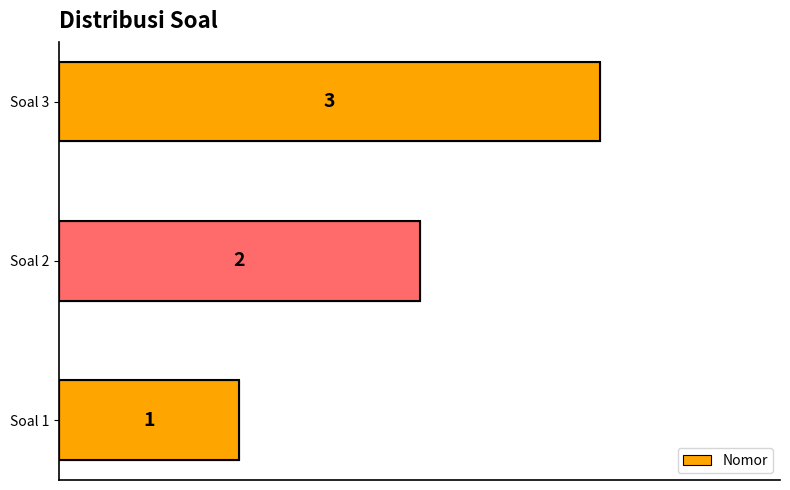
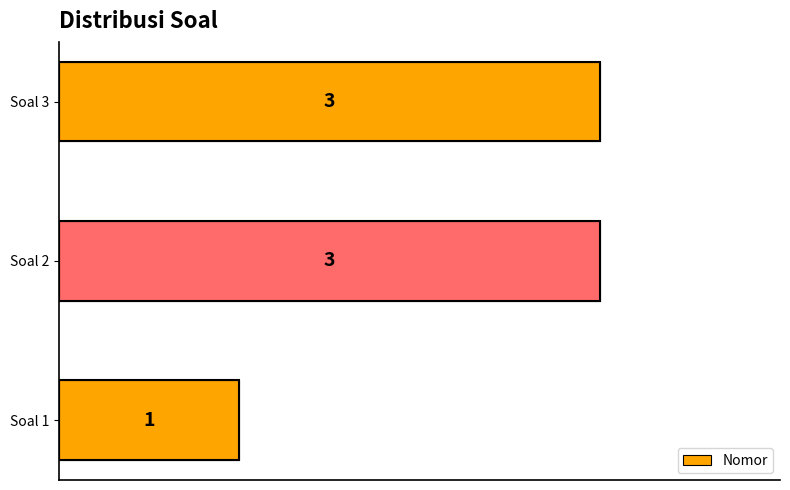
  {
    "Soal 3": 3,
-   "Soal 2": 2,
+   "Soal 2": 3,
    "Soal 1": 1
  }
